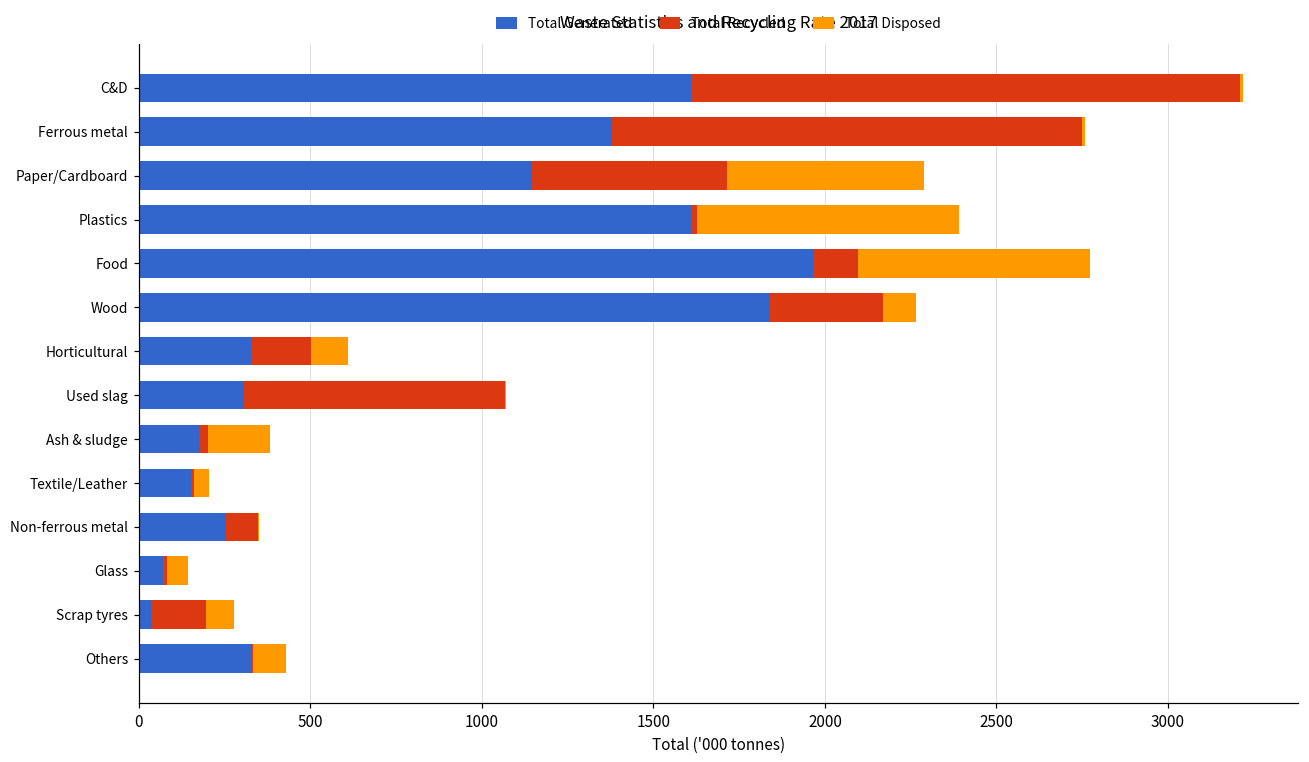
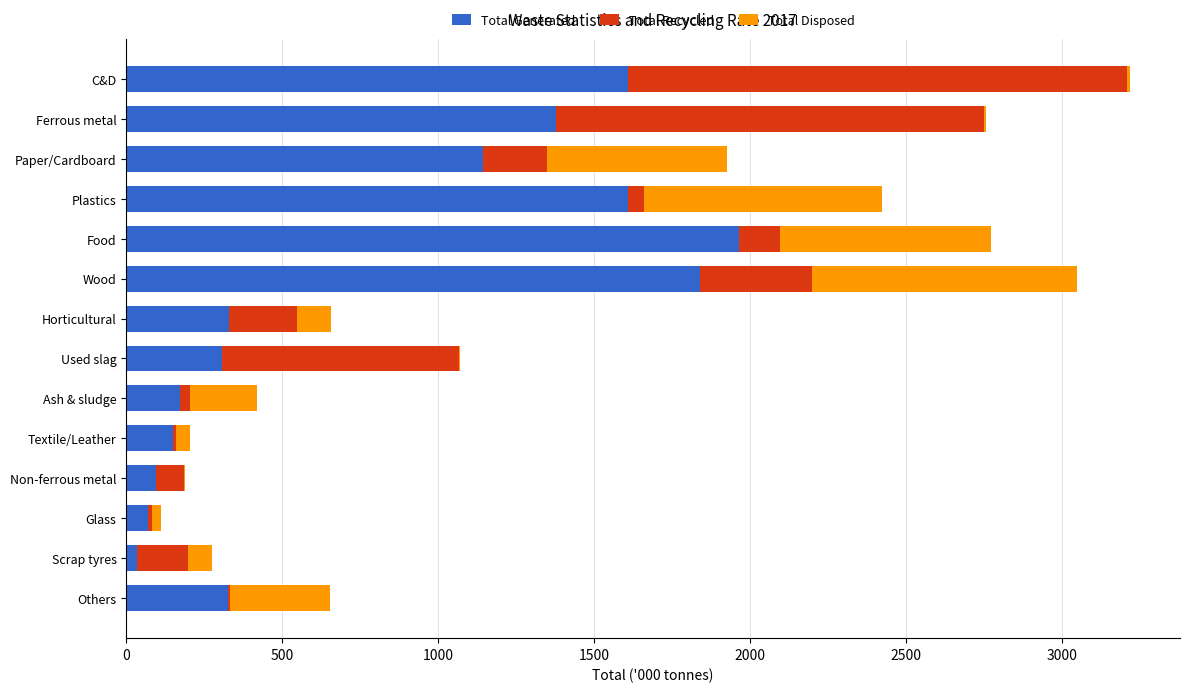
  {
    "Total Generated": {
      "C&D": 1610,
      "Ferrous metal": 1380,
      "Paper/Cardboard": 1150,
      "Plastics": 1610,
      "Food": 1960,
      "Wood": 1840,
      "Horticultural": 330,
      "Used slag": 310,
      "Ash & sludge": 170,
      "Textile/Leather": 150,
-     "Non-ferrous metal": 260,
+     "Non-ferrous metal": 90,
      "Glass": 70,
      "Scrap tyres": 40,
      "Others": 330
    },
    "Total Recycled": {
      "C&D": 1600,
      "Ferrous metal": 1370,
-     "Paper/Cardboard": 570,
-     "Plastics": 20,
+     "Paper/Cardboard": 200,
+     "Plastics": 50,
      "Food": 130,
-     "Wood": 330,
-     "Horticultural": 170,
+     "Wood": 360,
+     "Horticultural": 220,
      "Used slag": 760,
      "Ash & sludge": 30,
      "Textile/Leather": 10,
      "Non-ferrous metal": 90,
      "Glass": 10,
      "Scrap tyres": 160
    },
    "Total Disposed": {
      "C&D": 10,
      "Paper/Cardboard": 580,
      "Plastics": 760,
      "Food": 680,
-     "Wood": 100,
+     "Wood": 850,
      "Horticultural": 110,
-     "Ash & sludge": 180,
+     "Ash & sludge": 220,
      "Textile/Leather": 40,
-     "Glass": 60,
+     "Glass": 30,
      "Scrap tyres": 80,
-     "Others": 100
+     "Others": 320
    }
  }
